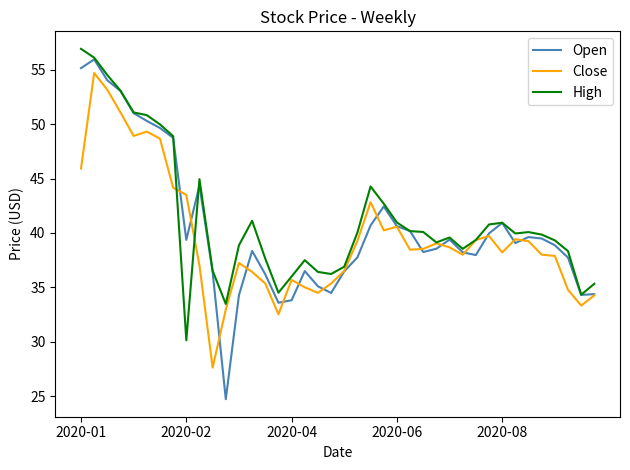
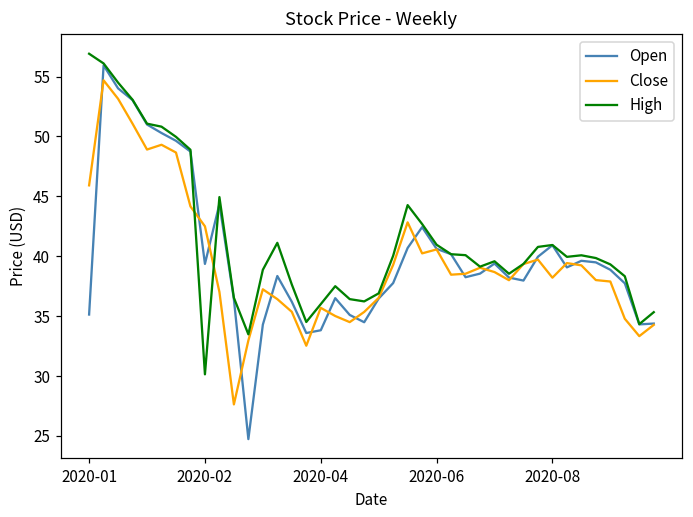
  {
    "Open": {
-     "2020-01": 55.1,
+     "2020-01": 35.1,
      "2020-02": 39.4,
      "2020-04": 33.8
    },
    "Close": {
      "2020-01": 45.9,
-     "2020-02": 43.5,
+     "2020-02": 42.5,
      "2020-04": 35.7,
      "2020-08": 38.2
    },
    "High": {
      "2020-01": 56.9,
      "2020-02": 30.1,
      "2020-04": 36.0,
      "2020-06": 41.0
    }
  }
